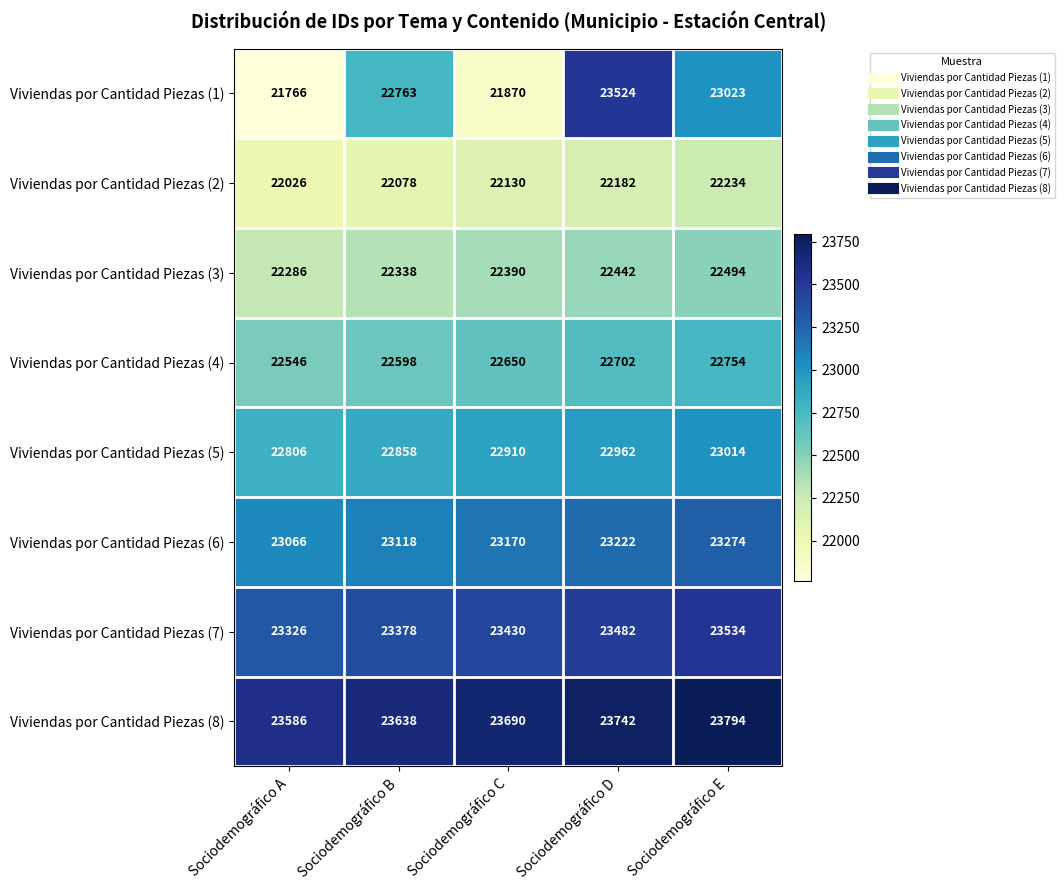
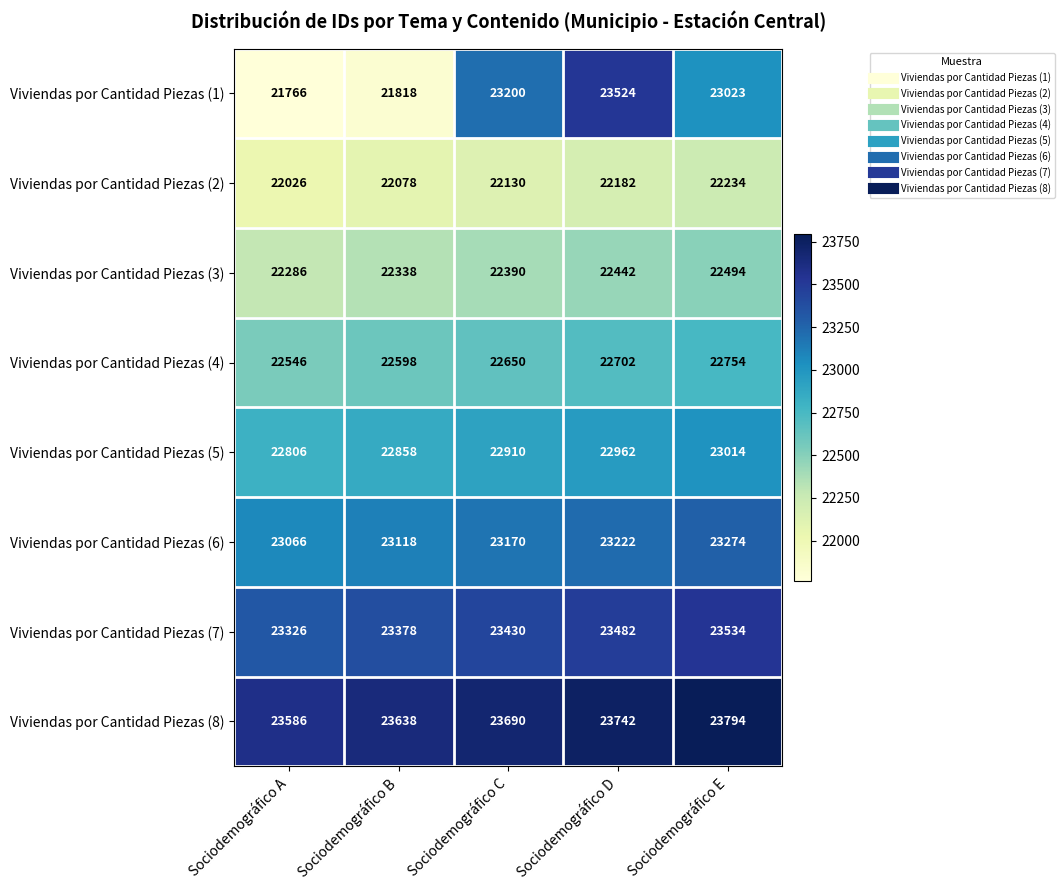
  {
    "Viviendas por Cantidad Piezas (1)": {
      "Sociodemográfico A": 21766,
-     "Sociodemográfico B": 22763,
-     "Sociodemográfico C": 21870,
+     "Sociodemográfico B": 21818,
+     "Sociodemográfico C": 23200,
      "Sociodemográfico D": 23524,
      "Sociodemográfico E": 23023
    },
    "Viviendas por Cantidad Piezas (2)": {
      "Sociodemográfico A": 22026,
      "Sociodemográfico B": 22078,
      "Sociodemográfico C": 22130,
      "Sociodemográfico D": 22182,
      "Sociodemográfico E": 22234
    },
    "Viviendas por Cantidad Piezas (3)": {
      "Sociodemográfico A": 22286,
      "Sociodemográfico B": 22338,
      "Sociodemográfico C": 22390,
      "Sociodemográfico D": 22442,
      "Sociodemográfico E": 22494
    },
    "Viviendas por Cantidad Piezas (4)": {
      "Sociodemográfico A": 22546,
      "Sociodemográfico B": 22598,
      "Sociodemográfico C": 22650,
      "Sociodemográfico D": 22702,
      "Sociodemográfico E": 22754
    },
    "Viviendas por Cantidad Piezas (5)": {
      "Sociodemográfico A": 22806,
      "Sociodemográfico B": 22858,
      "Sociodemográfico C": 22910,
      "Sociodemográfico D": 22962,
      "Sociodemográfico E": 23014
    },
    "Viviendas por Cantidad Piezas (6)": {
      "Sociodemográfico A": 23066,
      "Sociodemográfico B": 23118,
      "Sociodemográfico C": 23170,
      "Sociodemográfico D": 23222,
      "Sociodemográfico E": 23274
    },
    "Viviendas por Cantidad Piezas (7)": {
      "Sociodemográfico A": 23326,
      "Sociodemográfico B": 23378,
      "Sociodemográfico C": 23430,
      "Sociodemográfico D": 23482,
      "Sociodemográfico E": 23534
    },
    "Viviendas por Cantidad Piezas (8)": {
      "Sociodemográfico A": 23586,
      "Sociodemográfico B": 23638,
      "Sociodemográfico C": 23690,
      "Sociodemográfico D": 23742,
      "Sociodemográfico E": 23794
    }
  }
